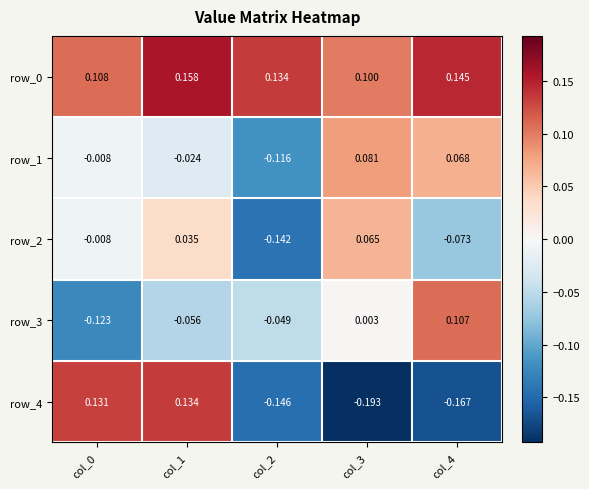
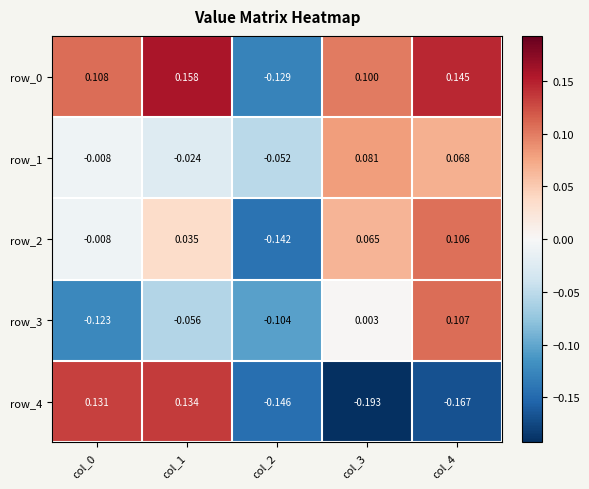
  {
    "row_0": {
      "col_0": 0.108,
      "col_1": 0.158,
-     "col_2": 0.134,
+     "col_2": -0.129,
      "col_3": 0.100,
      "col_4": 0.145
    },
    "row_1": {
      "col_0": -0.008,
      "col_1": -0.024,
-     "col_2": -0.116,
+     "col_2": -0.052,
      "col_3": 0.081,
      "col_4": 0.068
    },
    "row_2": {
      "col_0": -0.008,
      "col_1": 0.035,
      "col_2": -0.142,
      "col_3": 0.065,
-     "col_4": -0.073
+     "col_4": 0.106
    },
    "row_3": {
      "col_0": -0.123,
      "col_1": -0.056,
-     "col_2": -0.049,
+     "col_2": -0.104,
      "col_3": 0.003,
      "col_4": 0.107
    },
    "row_4": {
      "col_0": 0.131,
      "col_1": 0.134,
      "col_2": -0.146,
      "col_3": -0.193,
      "col_4": -0.167
    }
  }
